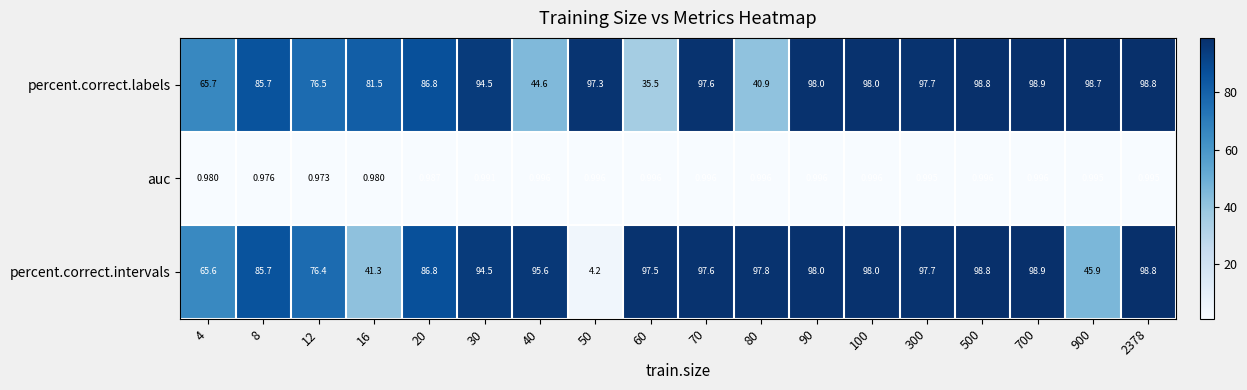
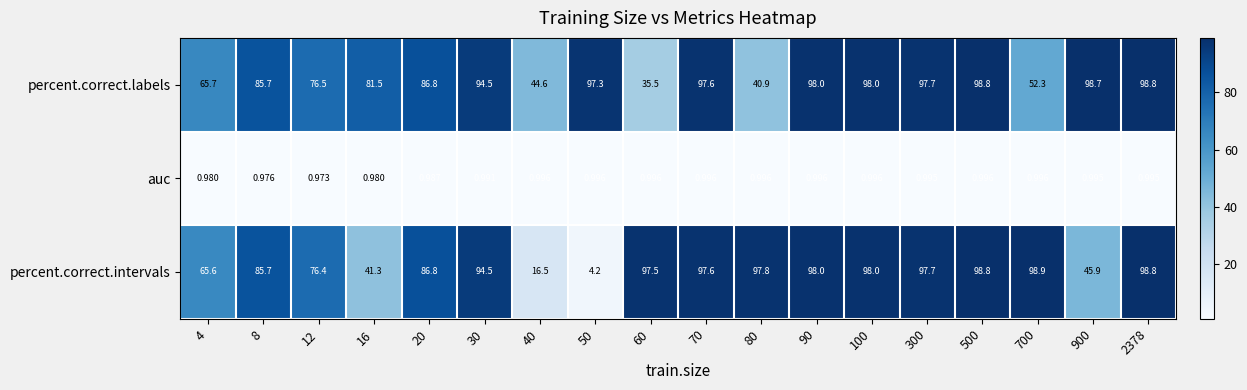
  {
    "percent.correct.labels": {
      "4": 65.7,
      "8": 85.7,
      "12": 76.5,
      "16": 81.5,
      "20": 86.8,
      "30": 94.5,
      "40": 44.6,
      "50": 97.3,
      "60": 35.5,
      "70": 97.6,
      "80": 40.9,
      "90": 98.0,
      "100": 98.0,
      "300": 97.7,
      "500": 98.8,
-     "700": 98.9,
+     "700": 52.3,
      "900": 98.7,
      "2378": 98.8
    },
    "auc": {
      "4": 0.980,
      "8": 0.976,
      "12": 0.973,
      "16": 0.980
    },
    "percent.correct.intervals": {
      "4": 65.6,
      "8": 85.7,
      "12": 76.4,
      "16": 41.3,
      "20": 86.8,
      "30": 94.5,
-     "40": 95.6,
+     "40": 16.5,
      "50": 4.2,
      "60": 97.5,
      "70": 97.6,
      "80": 97.8,
      "90": 98.0,
      "100": 98.0,
      "300": 97.7,
      "500": 98.8,
      "700": 98.9,
      "900": 45.9,
      "2378": 98.8
    }
  }
